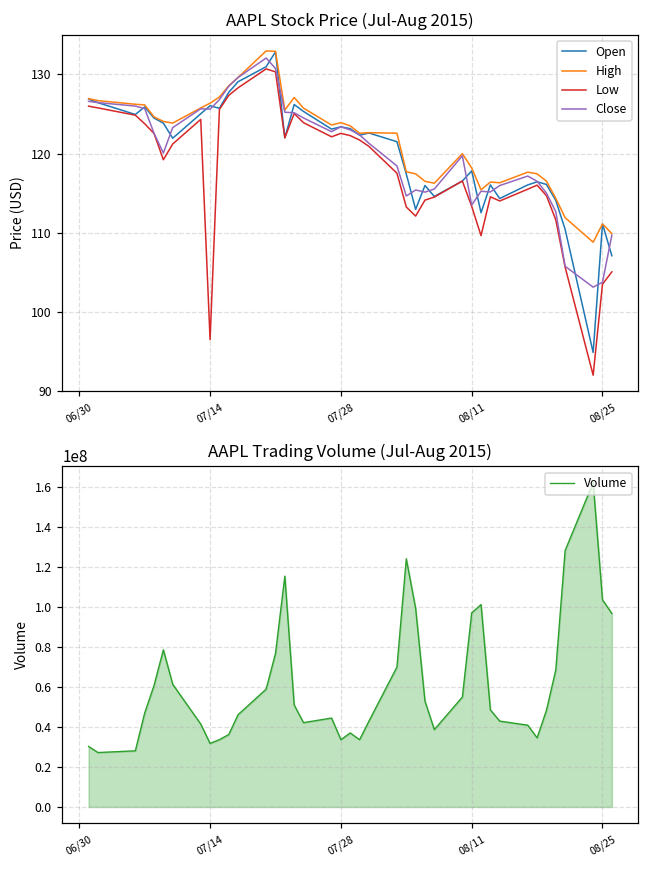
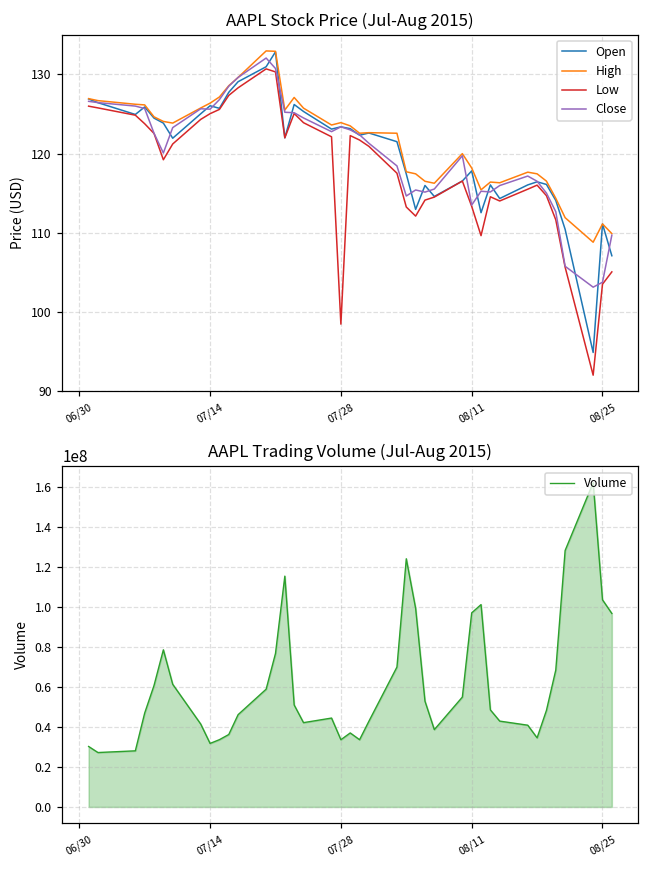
  {
    "AAPL Stock Price (Jul-Aug 2015)": {
      "Open": {
        "08/11": 118
      },
      "High": {
        "07/28": 124,
        "08/11": 118
      },
      "Low": {
-       "07/14": 96,
-       "07/28": 123
+       "07/14": 125,
+       "07/28": 98
      },
      "Close": {
        "07/14": 126
      }
    },
    "AAPL Trading Volume (Jul-Aug 2015)": {
      "07/14": 32000000,
      "07/28": 34000000,
      "08/11": 97000000,
      "08/25": 104000000
    }
  }
